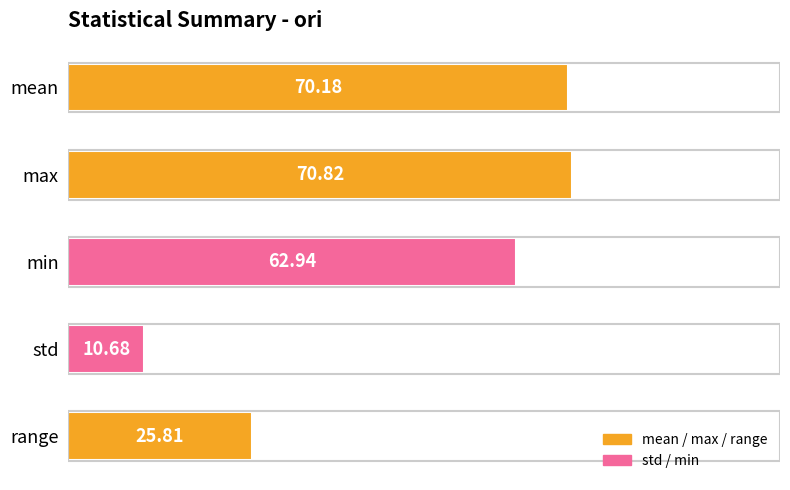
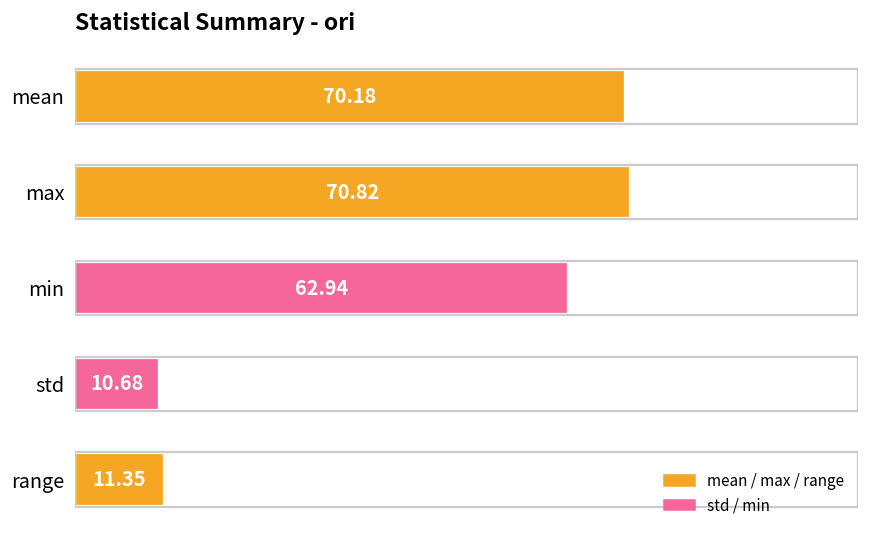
  {
    "mean": 70.18,
    "max": 70.82,
    "min": 62.94,
    "std": 10.68,
-   "range": 25.81
+   "range": 11.35
  }
